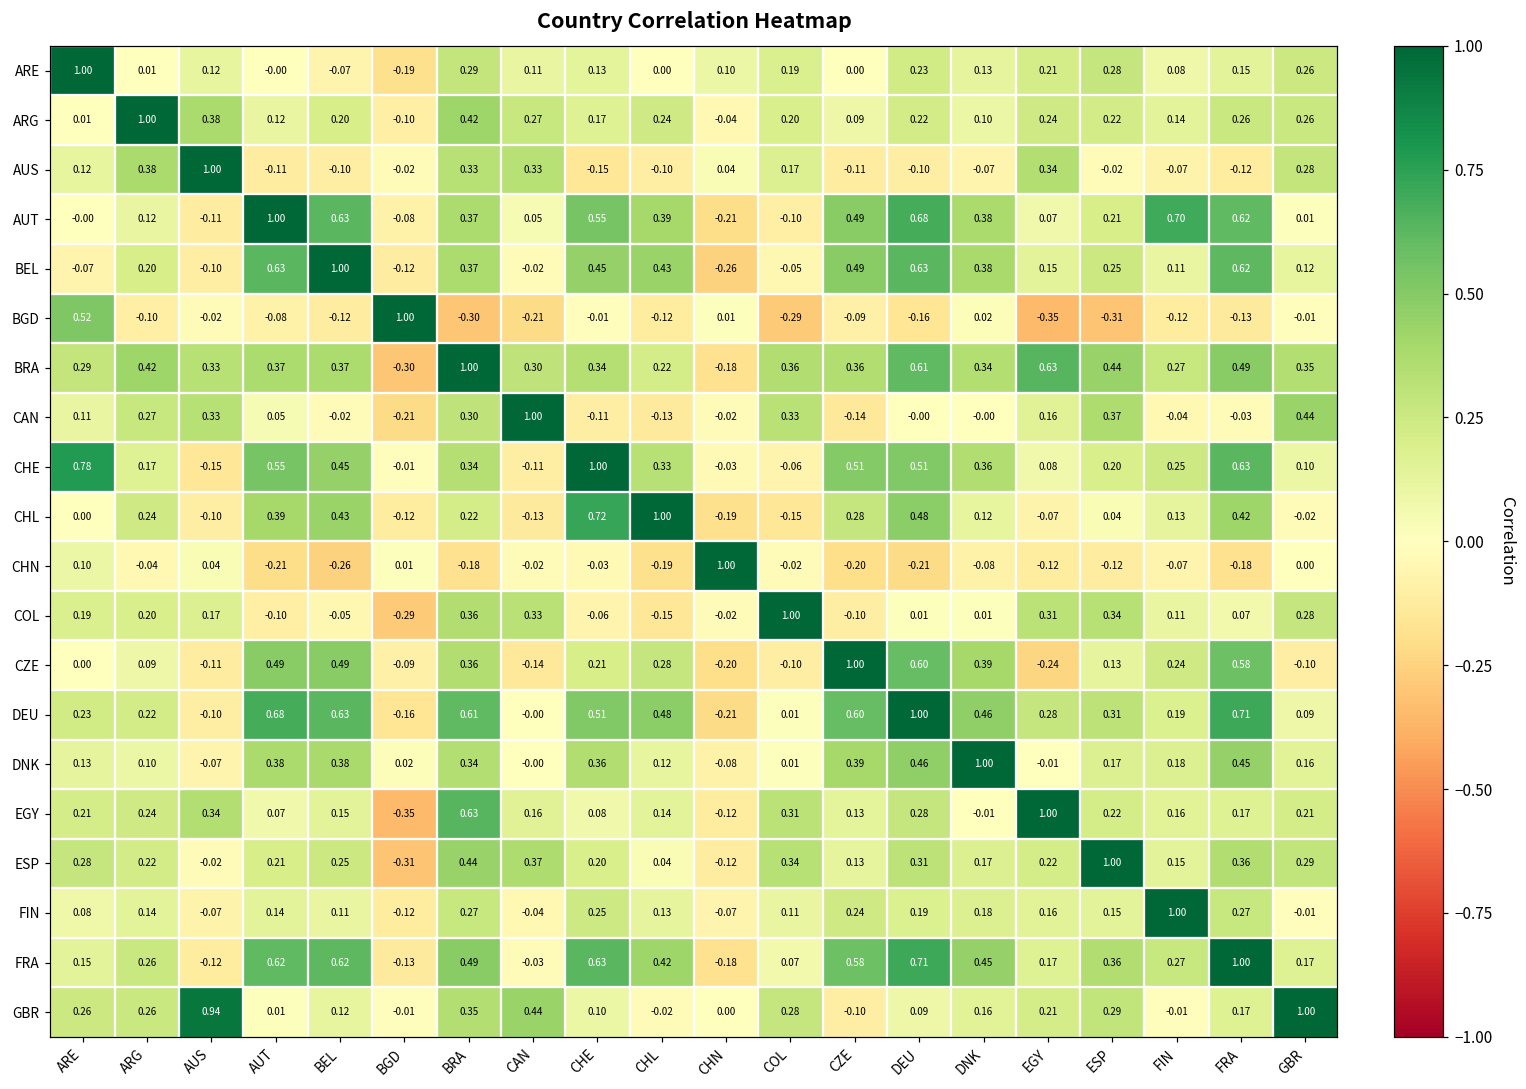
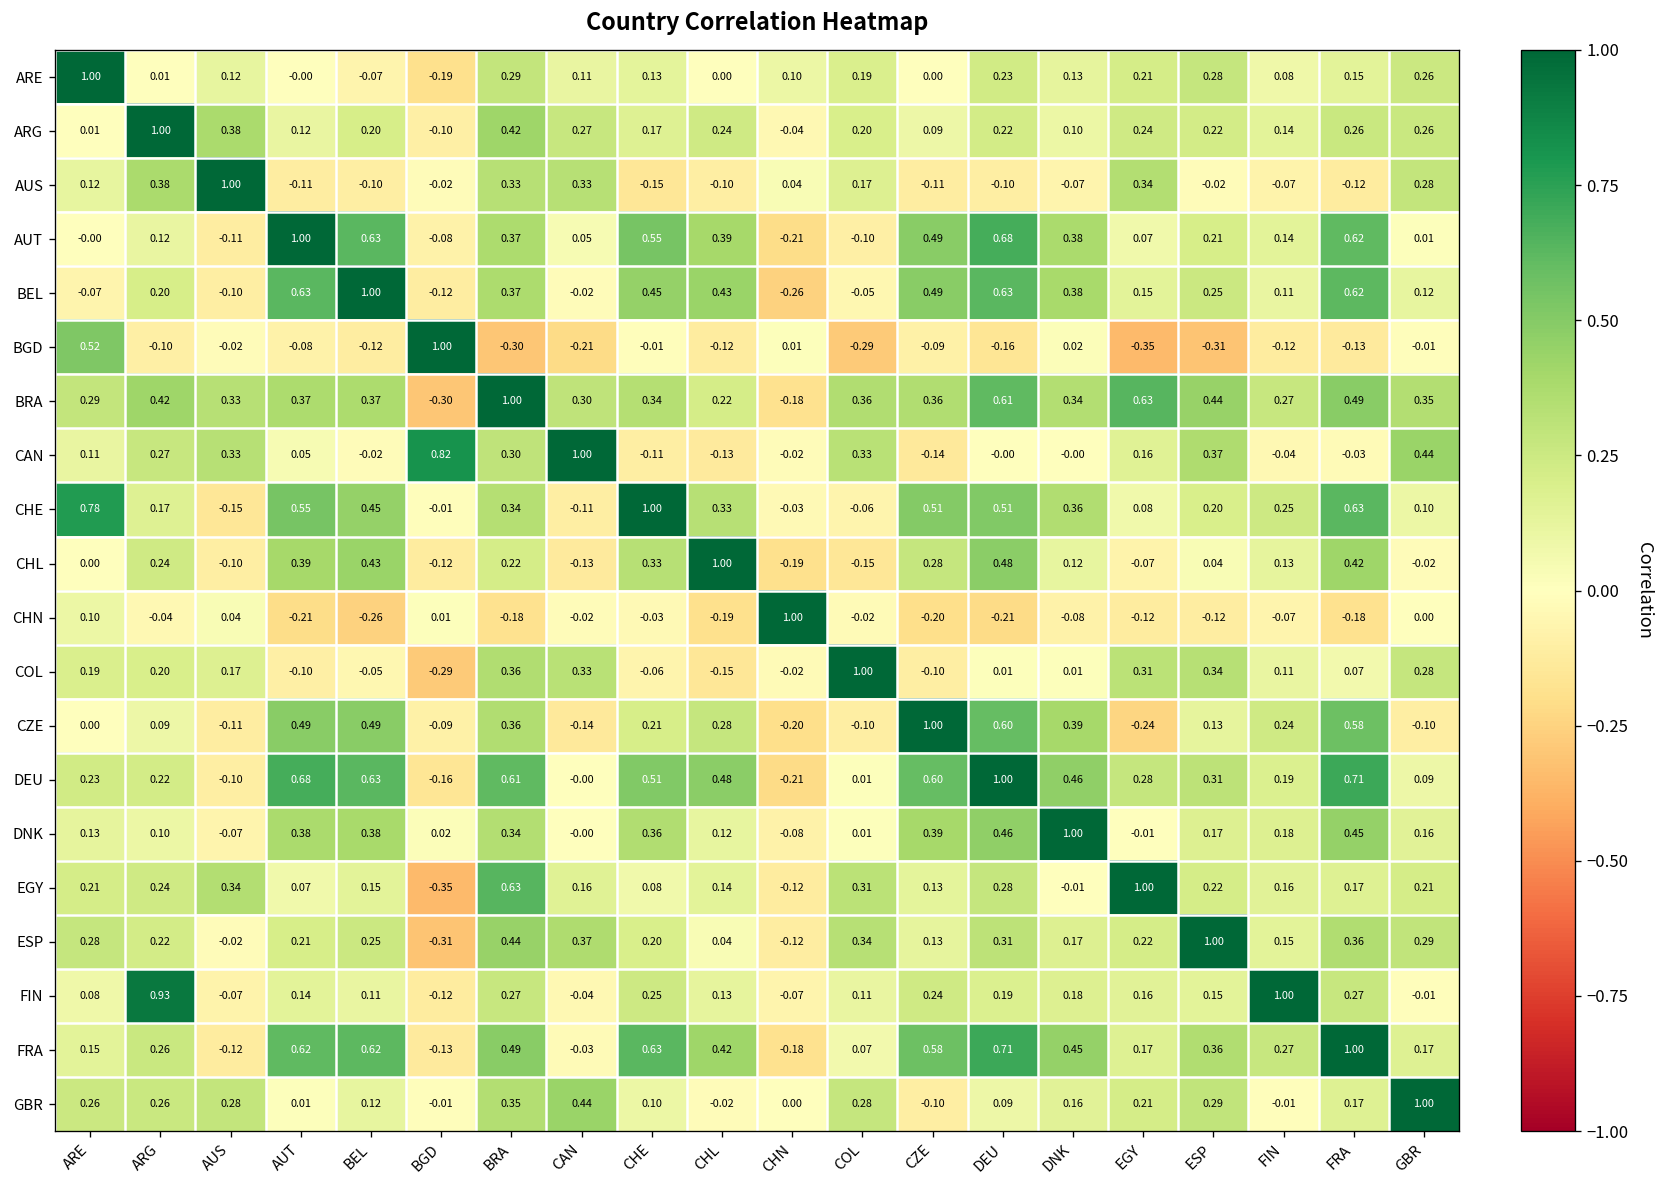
  {
    "AUT": {
      "ARE": -0.00,
      "ARG": 0.12,
      "AUS": -0.11,
      "AUT": 1.00,
      "BEL": 0.63,
      "BGD": -0.08,
      "BRA": 0.37,
      "CAN": 0.05,
      "CHE": 0.55,
      "CHL": 0.39,
      "CHN": -0.21,
      "COL": -0.10,
      "CZE": 0.49,
      "DEU": 0.68,
      "DNK": 0.38,
      "EGY": 0.07,
      "ESP": 0.21,
-     "FIN": 0.70,
+     "FIN": 0.14,
      "FRA": 0.62,
      "GBR": 0.01
    },
    "CAN": {
      "ARE": 0.11,
      "ARG": 0.27,
      "AUS": 0.33,
      "AUT": 0.05,
      "BEL": -0.02,
-     "BGD": -0.21,
+     "BGD": 0.82,
      "BRA": 0.30,
      "CAN": 1.00,
      "CHE": -0.11,
      "CHL": -0.13,
      "CHN": -0.02,
      "COL": 0.33,
      "CZE": -0.14,
      "DEU": -0.00,
      "DNK": -0.00,
      "EGY": 0.16,
      "ESP": 0.37,
      "FIN": -0.04,
      "FRA": -0.03,
      "GBR": 0.44
    },
    "CHL": {
      "ARE": 0.00,
      "ARG": 0.24,
      "AUS": -0.10,
      "AUT": 0.39,
      "BEL": 0.43,
      "BGD": -0.12,
      "BRA": 0.22,
      "CAN": -0.13,
-     "CHE": 0.72,
+     "CHE": 0.33,
      "CHL": 1.00,
      "CHN": -0.19,
      "COL": -0.15,
      "CZE": 0.28,
      "DEU": 0.48,
      "DNK": 0.12,
      "EGY": -0.07,
      "ESP": 0.04,
      "FIN": 0.13,
      "FRA": 0.42,
      "GBR": -0.02
    },
    "FIN": {
      "ARE": 0.08,
-     "ARG": 0.14,
+     "ARG": 0.93,
      "AUS": -0.07,
      "AUT": 0.14,
      "BEL": 0.11,
      "BGD": -0.12,
      "BRA": 0.27,
      "CAN": -0.04,
      "CHE": 0.25,
      "CHL": 0.13,
      "CHN": -0.07,
      "COL": 0.11,
      "CZE": 0.24,
      "DEU": 0.19,
      "DNK": 0.18,
      "EGY": 0.16,
      "ESP": 0.15,
      "FIN": 1.00,
      "FRA": 0.27,
      "GBR": -0.01
    },
    "GBR": {
      "ARE": 0.26,
      "ARG": 0.26,
-     "AUS": 0.94,
+     "AUS": 0.28,
      "AUT": 0.01,
      "BEL": 0.12,
      "BGD": -0.01,
      "BRA": 0.35,
      "CAN": 0.44,
      "CHE": 0.10,
      "CHL": -0.02,
      "CHN": 0.00,
      "COL": 0.28,
      "CZE": -0.10,
      "DEU": 0.09,
      "DNK": 0.16,
      "EGY": 0.21,
      "ESP": 0.29,
      "FIN": -0.01,
      "FRA": 0.17,
      "GBR": 1.00
    }
  }
